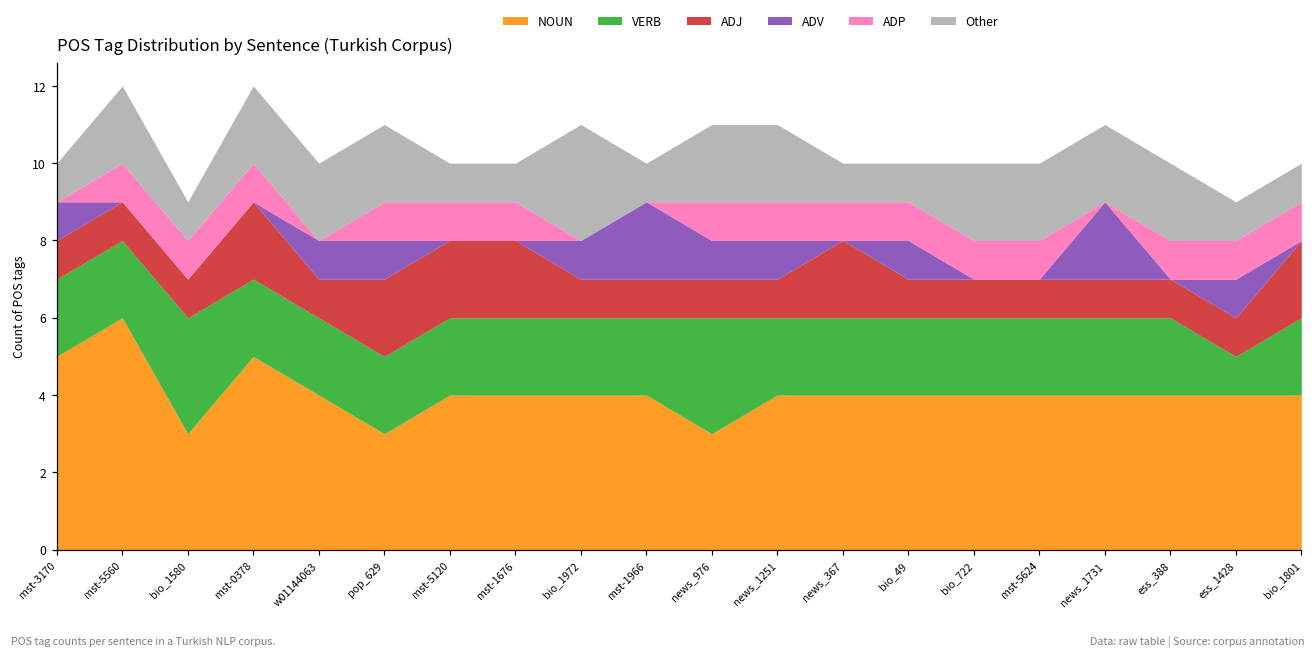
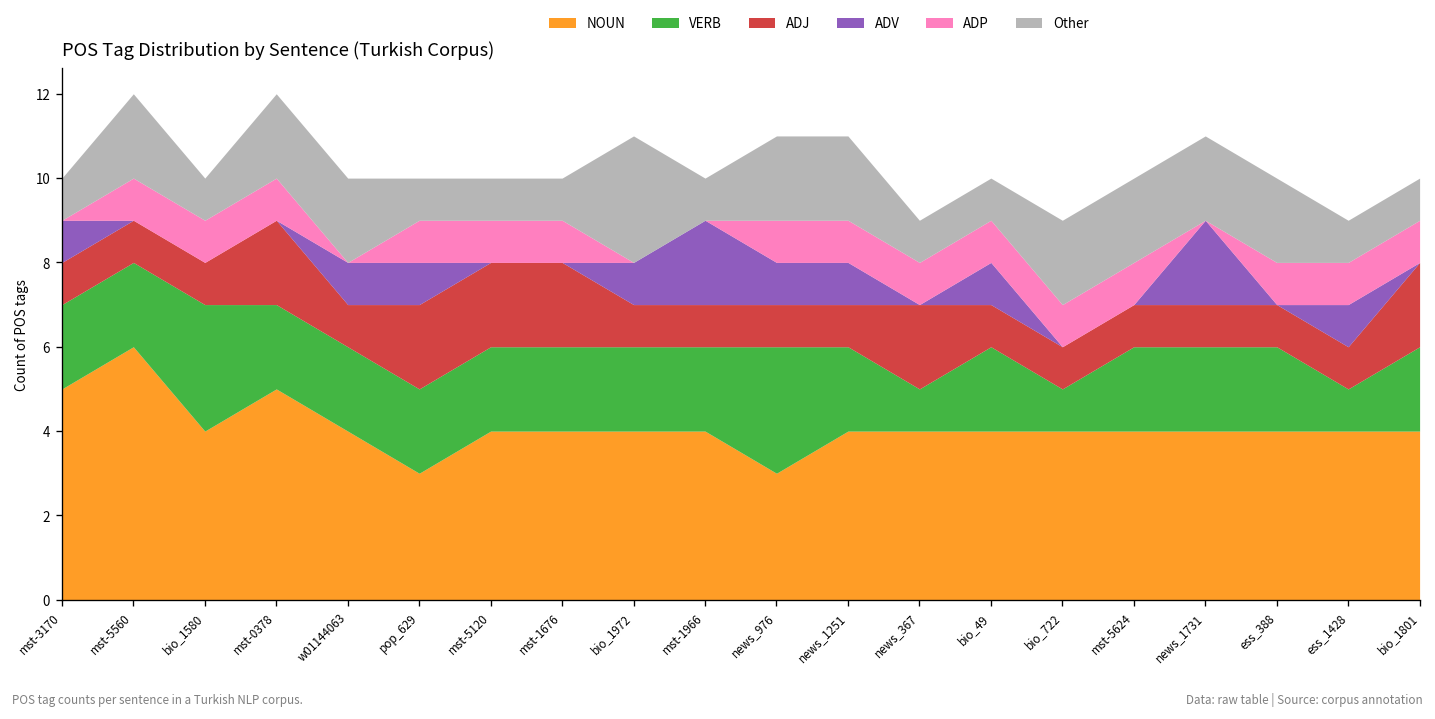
  {
    "NOUN": {
      "mst-3170": 5,
      "mst-5560": 6,
-     "bio_1580": 3,
+     "bio_1580": 4,
      "mst-0378": 5,
      "w01144063": 4,
      "pop_629": 3,
      "mst-5120": 4,
      "mst-1676": 4,
      "bio_1972": 4,
      "mst-1966": 4,
      "news_976": 3,
      "news_1251": 4,
      "news_367": 4,
      "bio_49": 4,
      "bio_722": 4,
      "mst-5624": 4,
      "news_1731": 4,
      "ess_388": 4,
      "ess_1428": 4,
      "bio_1801": 4
    },
    "VERB": {
      "mst-3170": 2,
      "mst-5560": 2,
      "bio_1580": 3,
      "mst-0378": 2,
      "w01144063": 2,
      "pop_629": 2,
      "mst-5120": 2,
      "mst-1676": 2,
      "bio_1972": 2,
      "mst-1966": 2,
      "news_976": 3,
      "news_1251": 2,
-     "news_367": 2,
+     "news_367": 1,
      "bio_49": 2,
-     "bio_722": 2,
+     "bio_722": 1,
      "mst-5624": 2,
      "news_1731": 2,
      "ess_388": 2,
      "ess_1428": 1,
      "bio_1801": 2
    },
    "ADJ": {
      "mst-3170": 1,
      "w01144063": 1,
      "pop_629": 2,
      "bio_1972": 1,
      "mst-1966": 1,
      "news_976": 1,
      "news_1251": 1,
      "bio_49": 1,
      "news_1731": 1,
      "ess_1428": 1
    },
    "ADV": {
      "pop_629": 1,
      "news_976": 1,
      "news_1251": 1,
      "bio_49": 1,
      "ess_1428": 1
    },
    "ADP": {
      "mst-5560": 1,
      "bio_1580": 1,
      "mst-0378": 1,
      "pop_629": 1,
      "mst-5120": 1,
      "mst-1676": 1,
      "news_976": 1,
      "news_1251": 1,
      "news_367": 1,
      "bio_49": 1,
      "bio_722": 1,
      "mst-5624": 1,
      "ess_388": 1,
      "ess_1428": 1,
      "bio_1801": 1
    },
    "Other": {
      "mst-3170": 1,
      "mst-5560": 2,
      "bio_1580": 1,
      "mst-0378": 2,
      "w01144063": 2,
-     "pop_629": 2,
+     "pop_629": 1,
      "mst-5120": 1,
      "mst-1676": 1,
      "bio_1972": 3,
      "mst-1966": 1,
      "news_976": 2,
      "news_1251": 2,
      "news_367": 1,
      "bio_49": 1,
      "bio_722": 2,
      "mst-5624": 2,
      "news_1731": 2,
      "ess_388": 2,
      "ess_1428": 1,
      "bio_1801": 1
    }
  }
